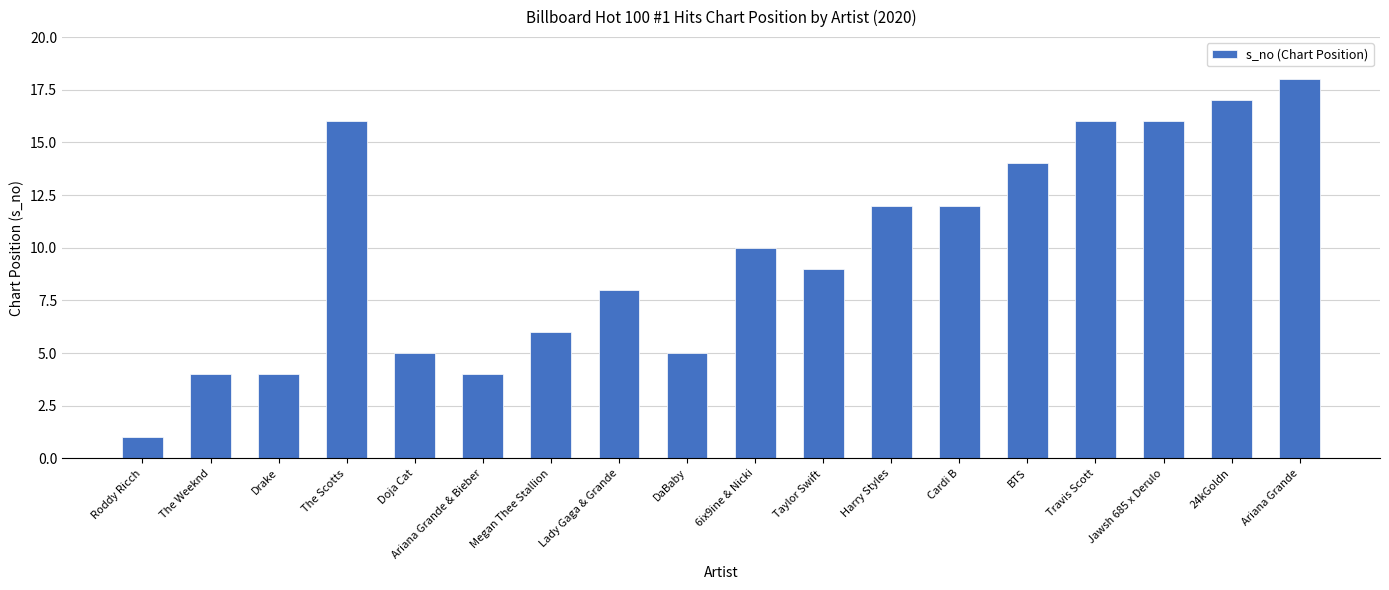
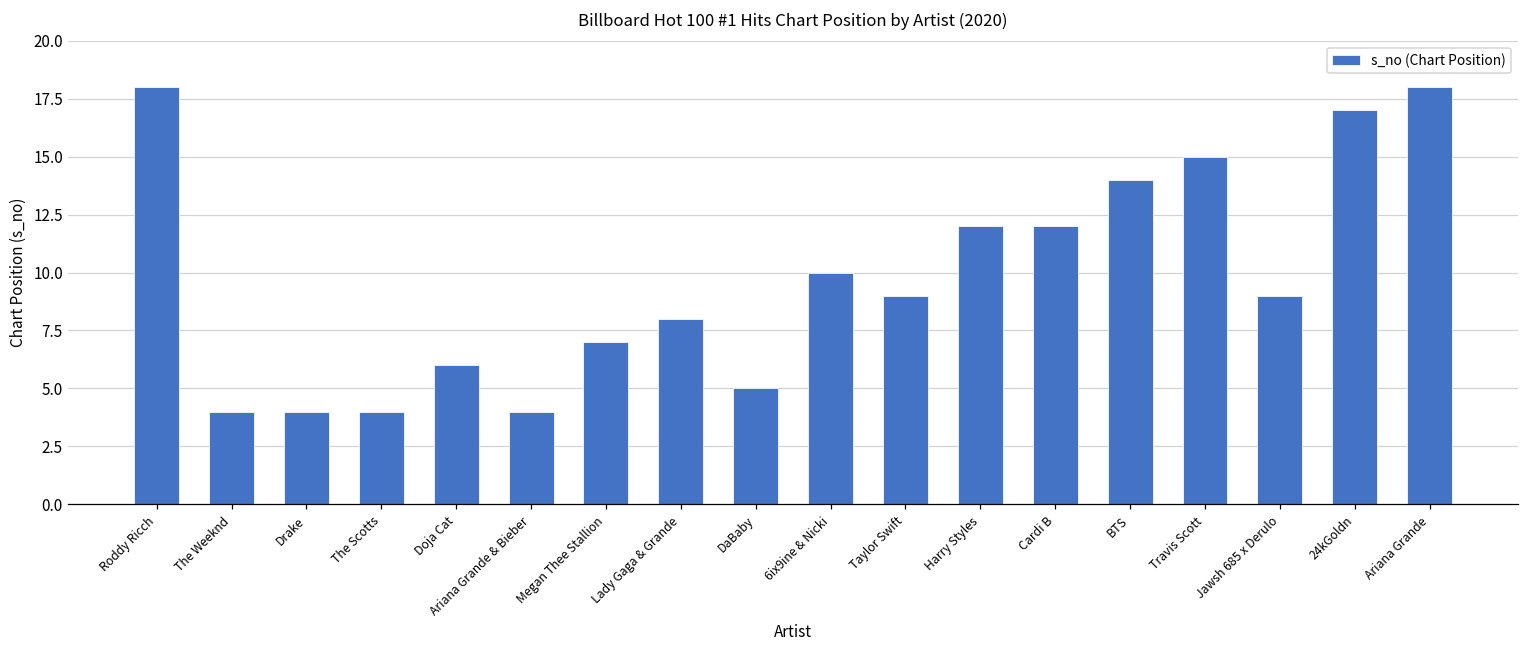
  {
-   "Roddy Ricch": 1,
+   "Roddy Ricch": 18,
    "The Weeknd": 4,
    "Drake": 4,
-   "The Scotts": 16,
-   "Doja Cat": 5,
+   "The Scotts": 4,
+   "Doja Cat": 6,
    "Ariana Grande & Bieber": 4,
-   "Megan Thee Stallion": 6,
+   "Megan Thee Stallion": 7,
    "Lady Gaga & Grande": 8,
    "DaBaby": 5,
    "6ix9ine & Nicki": 10,
    "Taylor Swift": 9,
    "Harry Styles": 12,
    "Cardi B": 12,
    "BTS": 14,
-   "Travis Scott": 16,
-   "Jawsh 685 x Derulo": 16,
+   "Travis Scott": 15,
+   "Jawsh 685 x Derulo": 9,
    "24kGoldn": 17,
    "Ariana Grande": 18
  }
